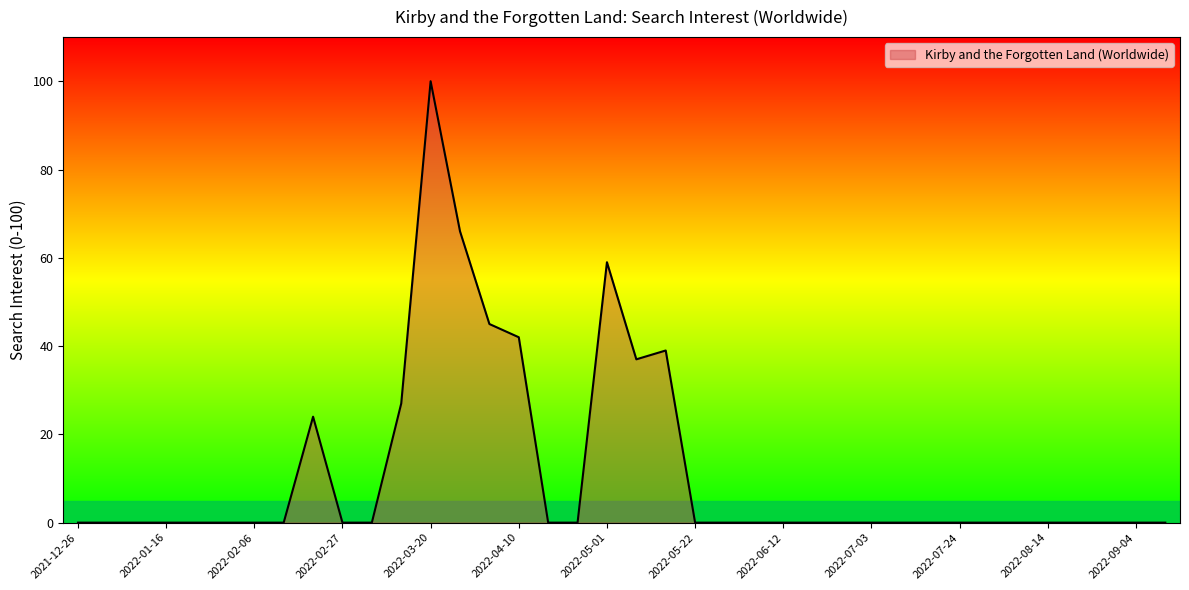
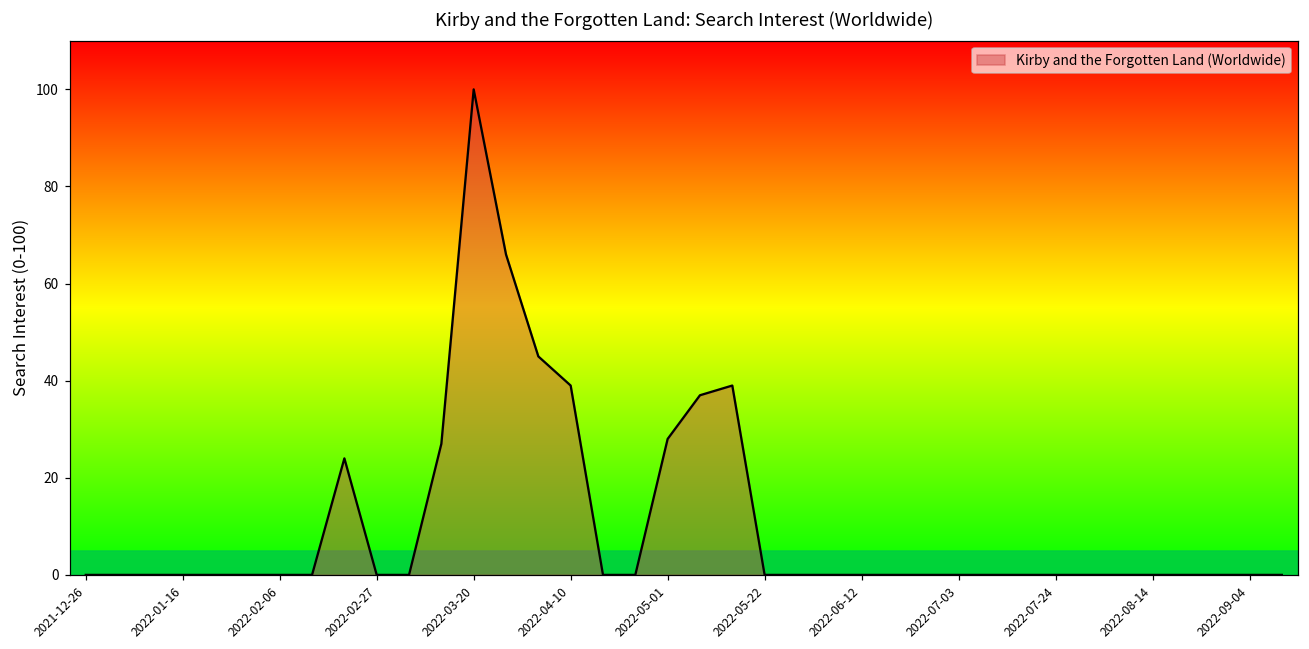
  {
    "2022-03-20": 100,
-   "2022-04-10": 42,
-   "2022-05-01": 59
+   "2022-04-10": 39,
+   "2022-05-01": 28
  }
